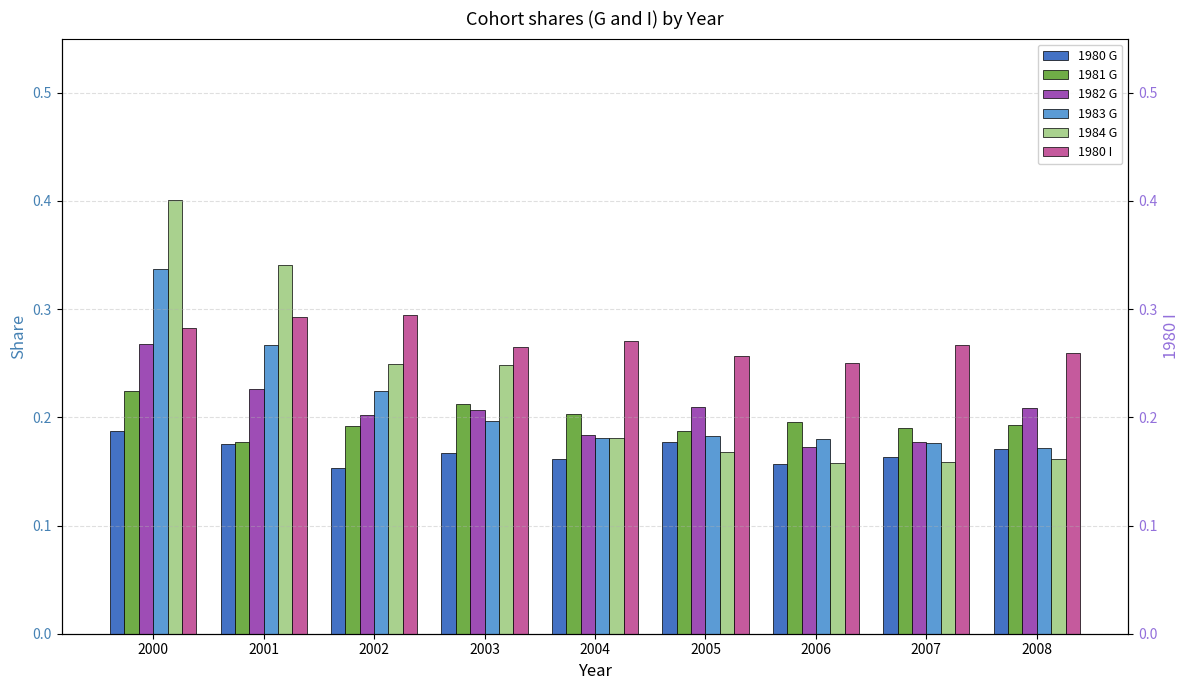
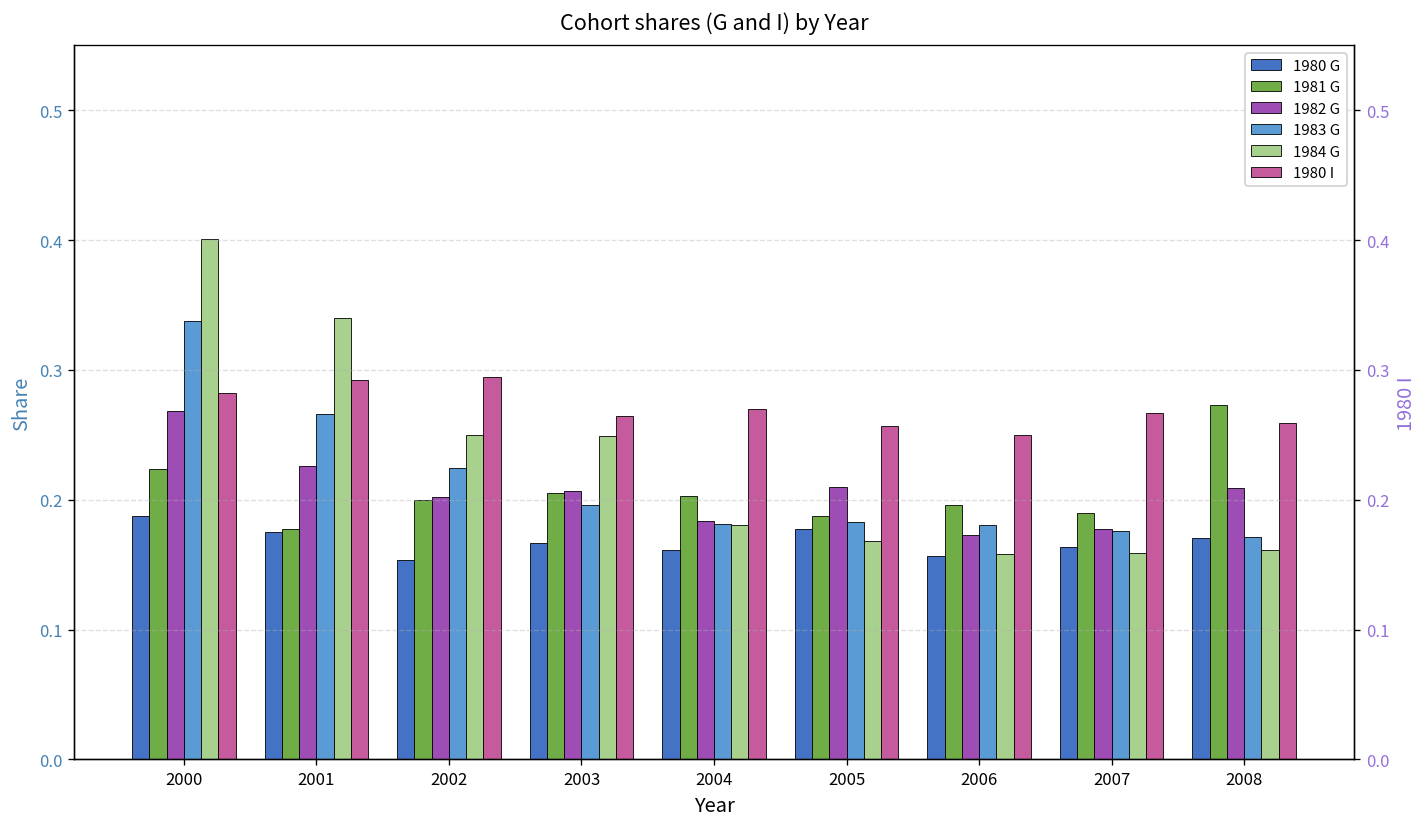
  {
    "1981 G": {
      "2000": 0.224,
      "2001": 0.177,
-     "2002": 0.192,
-     "2003": 0.213,
+     "2002": 0.200,
+     "2003": 0.205,
      "2004": 0.203,
      "2005": 0.188,
      "2006": 0.196,
      "2007": 0.190,
-     "2008": 0.193
+     "2008": 0.273
    },
    "1984 G": {
      "2000": 0.401,
      "2001": 0.340,
      "2002": 0.250,
      "2003": 0.249,
      "2004": 0.181,
      "2005": 0.168,
      "2006": 0.158,
      "2007": 0.159,
      "2008": 0.162
    }
  }
